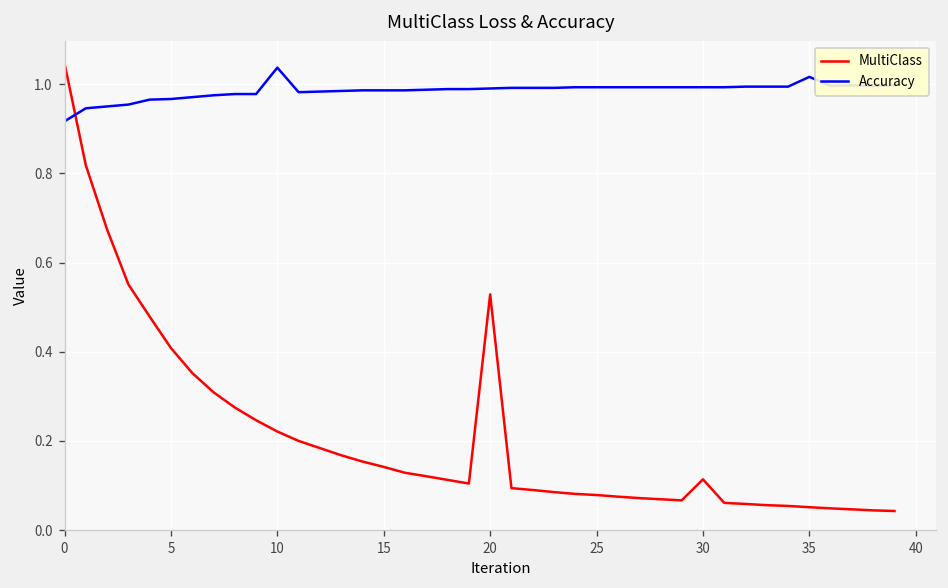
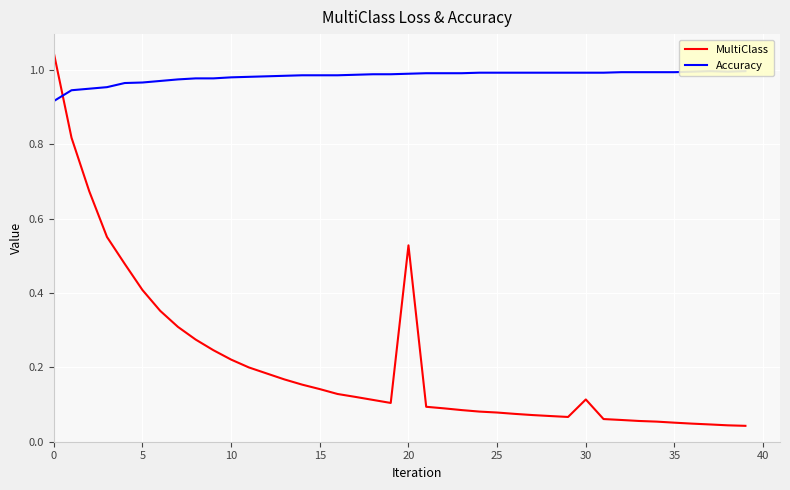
  {
    "MultiClass": {
      "0": 1.05,
      "5": 0.41,
      "10": 0.22,
      "15": 0.14,
      "20": 0.53,
      "25": 0.08,
      "30": 0.11,
      "35": 0.05
    },
    "Accuracy": {
      "0": 0.92,
      "5": 0.97,
-     "10": 1.04,
+     "10": 0.98,
      "15": 0.99,
      "20": 0.99,
      "25": 0.99,
      "30": 0.99,
-     "35": 1.02
+     "35": 0.99
    }
  }
